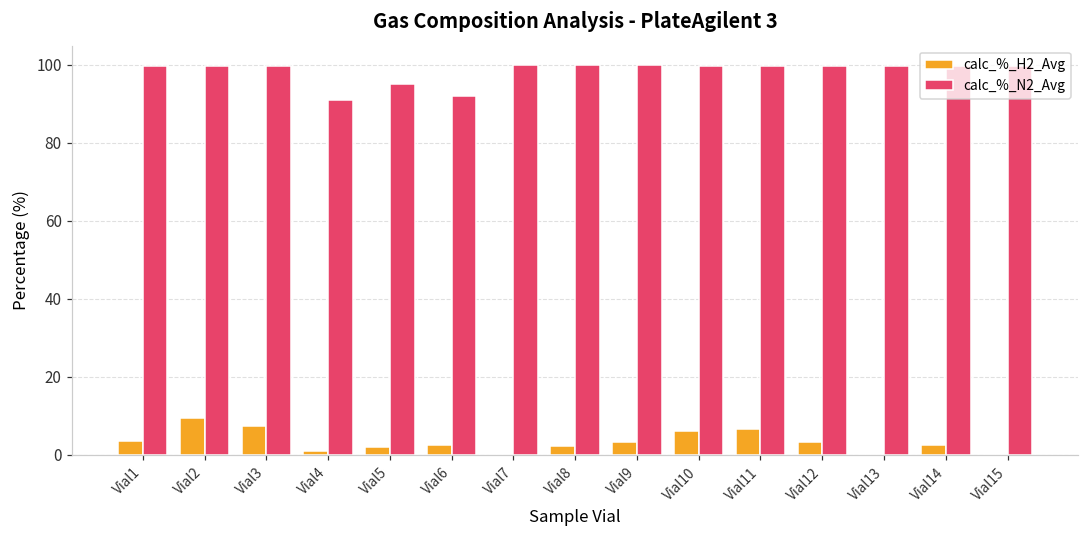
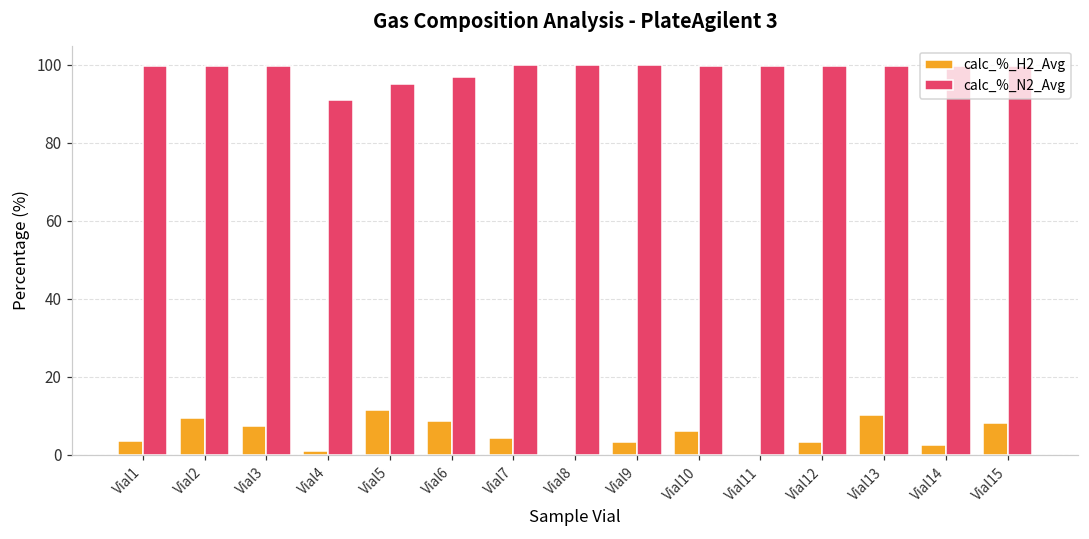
  {
    "calc_%_H2_Avg": {
      "Vial1": 3,
      "Vial2": 9,
      "Vial3": 7,
      "Vial4": 1,
-     "Vial5": 2,
-     "Vial6": 3,
-     "Vial7": 0,
-     "Vial8": 2,
+     "Vial5": 12,
+     "Vial6": 9,
+     "Vial7": 4,
+     "Vial8": 0,
      "Vial9": 3,
      "Vial10": 6,
-     "Vial11": 7,
+     "Vial11": 0,
      "Vial12": 3,
-     "Vial13": 0,
+     "Vial13": 10,
      "Vial14": 3,
-     "Vial15": 0
+     "Vial15": 8
    },
    "calc_%_N2_Avg": {
      "Vial1": 100,
      "Vial2": 100,
      "Vial3": 100,
      "Vial4": 91,
      "Vial5": 95,
-     "Vial6": 92,
+     "Vial6": 97,
      "Vial7": 100,
      "Vial8": 100,
      "Vial9": 100,
      "Vial10": 100,
      "Vial11": 100,
      "Vial12": 100,
      "Vial13": 100
    }
  }
